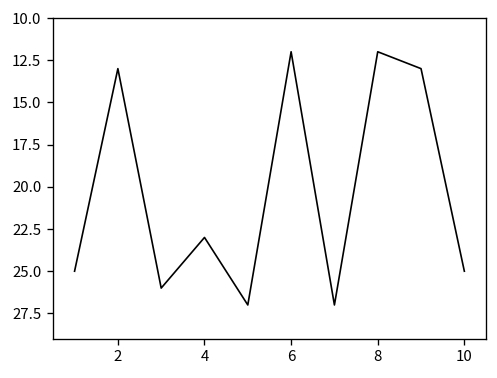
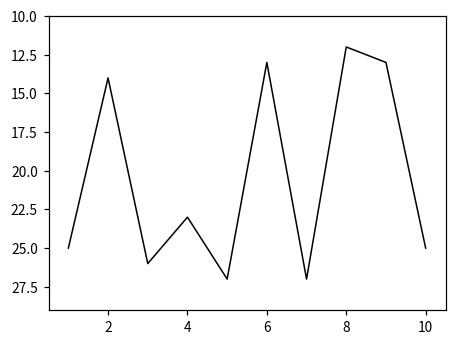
  {
-   "2": 13,
+   "2": 14,
    "4": 23,
-   "6": 12,
+   "6": 13,
    "8": 12,
    "10": 25
  }
